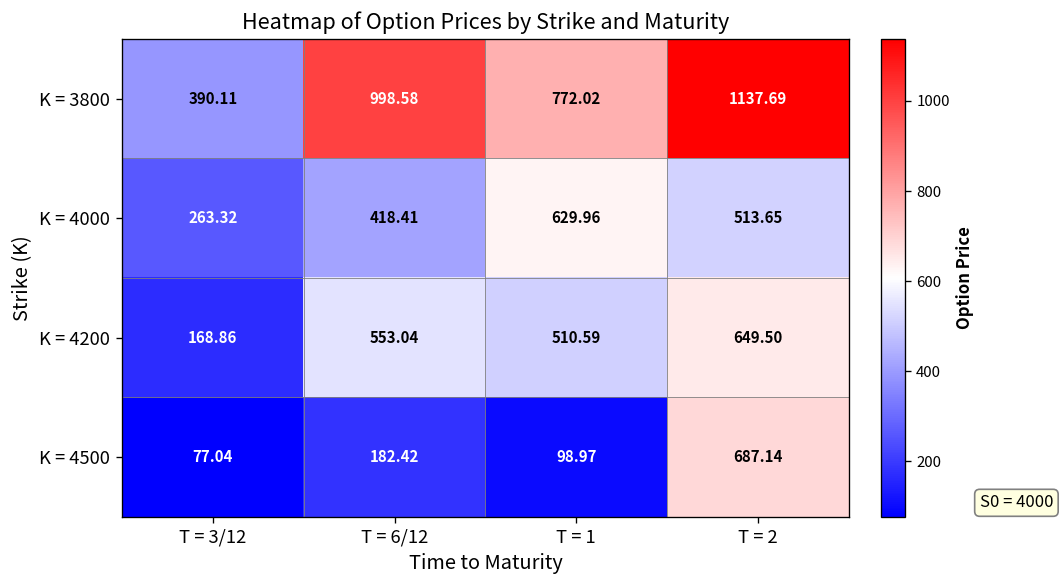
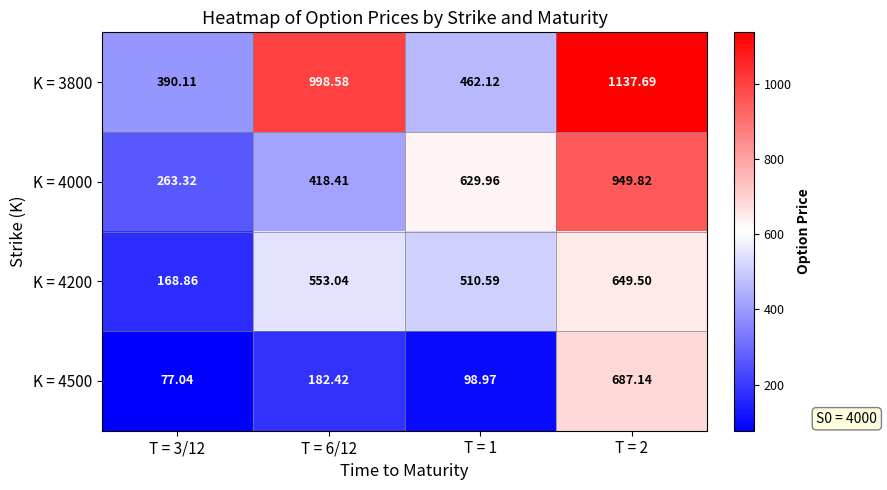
  {
    "K = 3800": {
      "T = 3/12": 390.11,
      "T = 6/12": 998.58,
-     "T = 1": 772.02,
+     "T = 1": 462.12,
      "T = 2": 1137.69
    },
    "K = 4000": {
      "T = 3/12": 263.32,
      "T = 6/12": 418.41,
      "T = 1": 629.96,
-     "T = 2": 513.65
+     "T = 2": 949.82
    },
    "K = 4200": {
      "T = 3/12": 168.86,
      "T = 6/12": 553.04,
      "T = 1": 510.59,
      "T = 2": 649.50
    },
    "K = 4500": {
      "T = 3/12": 77.04,
      "T = 6/12": 182.42,
      "T = 1": 98.97,
      "T = 2": 687.14
    }
  }
